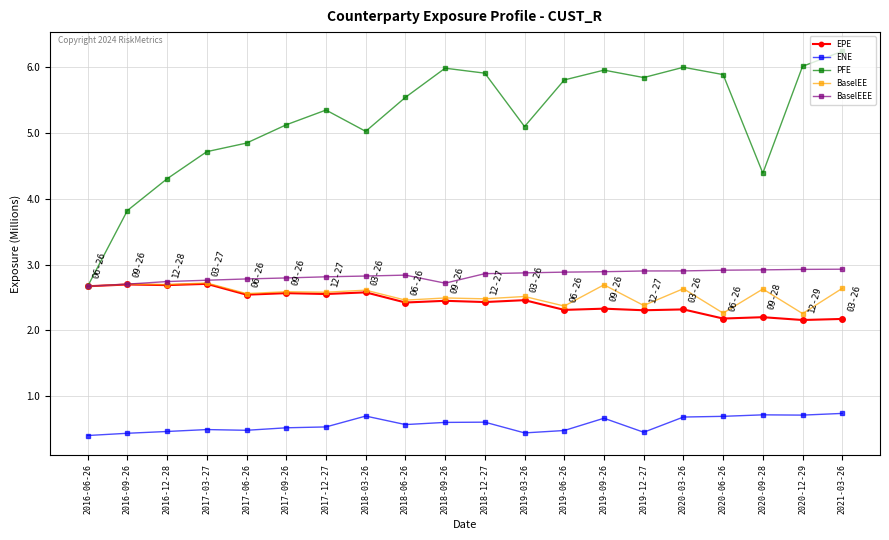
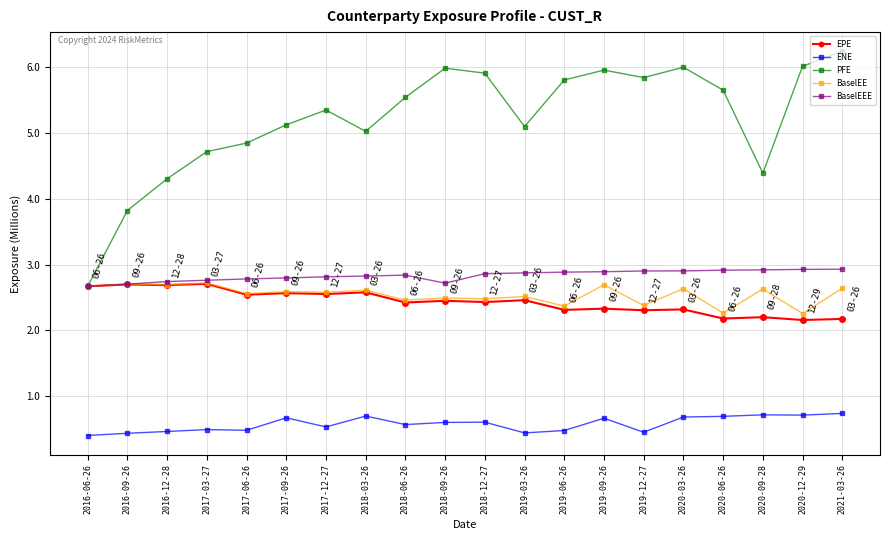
  {
    "EPE": {
      "2018-09-26": "2.5",
      "2018-12-27": "2.4",
      "2019-03-26": "2.5",
      "2019-06-26": "2.3",
      "2019-09-26": "2.3",
      "2019-12-27": "2.3",
      "2020-03-26": "2.3",
      "2020-06-26": "2.2",
      "2020-09-28": "2.2",
      "2020-12-29": "2.2",
      "2021-03-26": "2.2"
    },
    "ENE": {
      "2016-06-26": "0.4",
      "2016-09-26": "0.4",
      "2016-12-28": "0.5",
      "2017-03-27": "0.5",
      "2017-06-26": "0.5",
-     "2017-09-26": "0.5",
+     "2017-09-26": "0.7",
      "2017-12-27": "0.5",
      "2018-03-26": "0.7",
      "2018-06-26": "0.6",
      "2018-09-26": "0.6",
      "2018-12-27": "0.6",
      "2019-03-26": "0.4",
      "2019-06-26": "0.5",
      "2019-09-26": "0.7",
      "2019-12-27": "0.5",
      "2020-03-26": "0.7",
      "2020-06-26": "0.7",
      "2020-09-28": "0.7",
      "2020-12-29": "0.7",
      "2021-03-26": "0.7"
    },
    "PFE": {
      "2016-09-26": "3.8",
      "2016-12-28": "4.3",
      "2017-03-27": "4.7",
      "2017-06-26": "4.8",
      "2017-09-26": "5.1",
      "2017-12-27": "5.4",
      "2018-03-26": "5.0",
      "2018-06-26": "5.5",
      "2018-09-26": "6.0",
      "2018-12-27": "5.9",
      "2019-03-26": "5.1",
      "2019-06-26": "5.8",
      "2019-09-26": "6.0",
      "2019-12-27": "5.8",
      "2020-03-26": "6.0",
-     "2020-06-26": "5.9",
+     "2020-06-26": "5.7",
      "2020-09-28": "4.4",
      "2020-12-29": "6.0"
    },
    "BaselEE": {
      "2020-03-26": "03",
      "2021-03-26": "03"
    },
    "BaselEEE": {
      "2017-03-27": "03",
      "2018-03-26": "03",
      "2019-03-26": "03"
    }
  }
